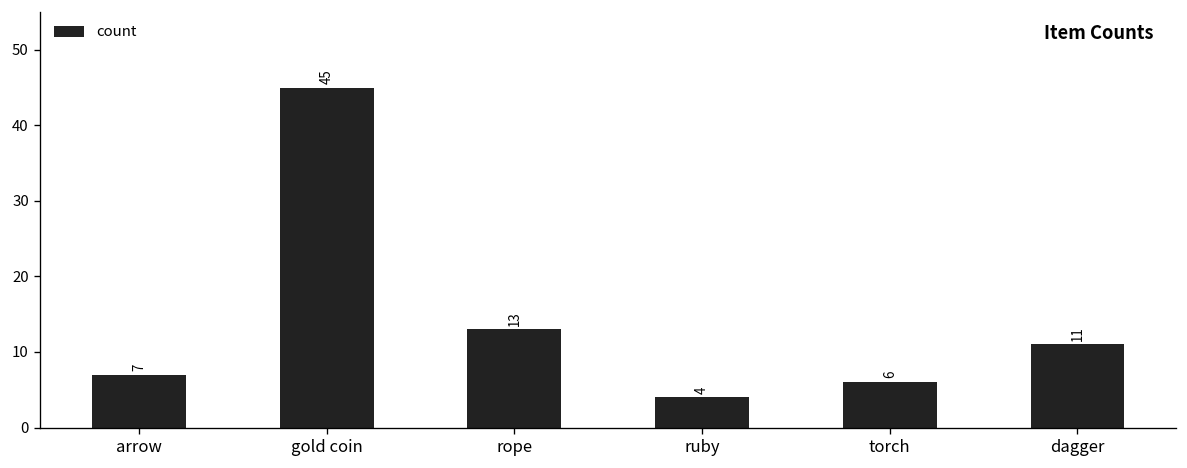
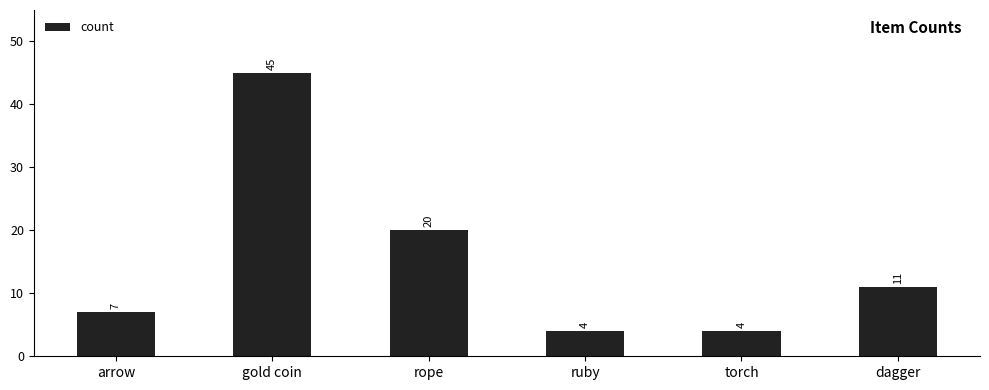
  {
    "arrow": 7,
    "gold coin": 45,
-   "rope": 13,
+   "rope": 20,
    "ruby": 4,
-   "torch": 6,
+   "torch": 4,
    "dagger": 11
  }
